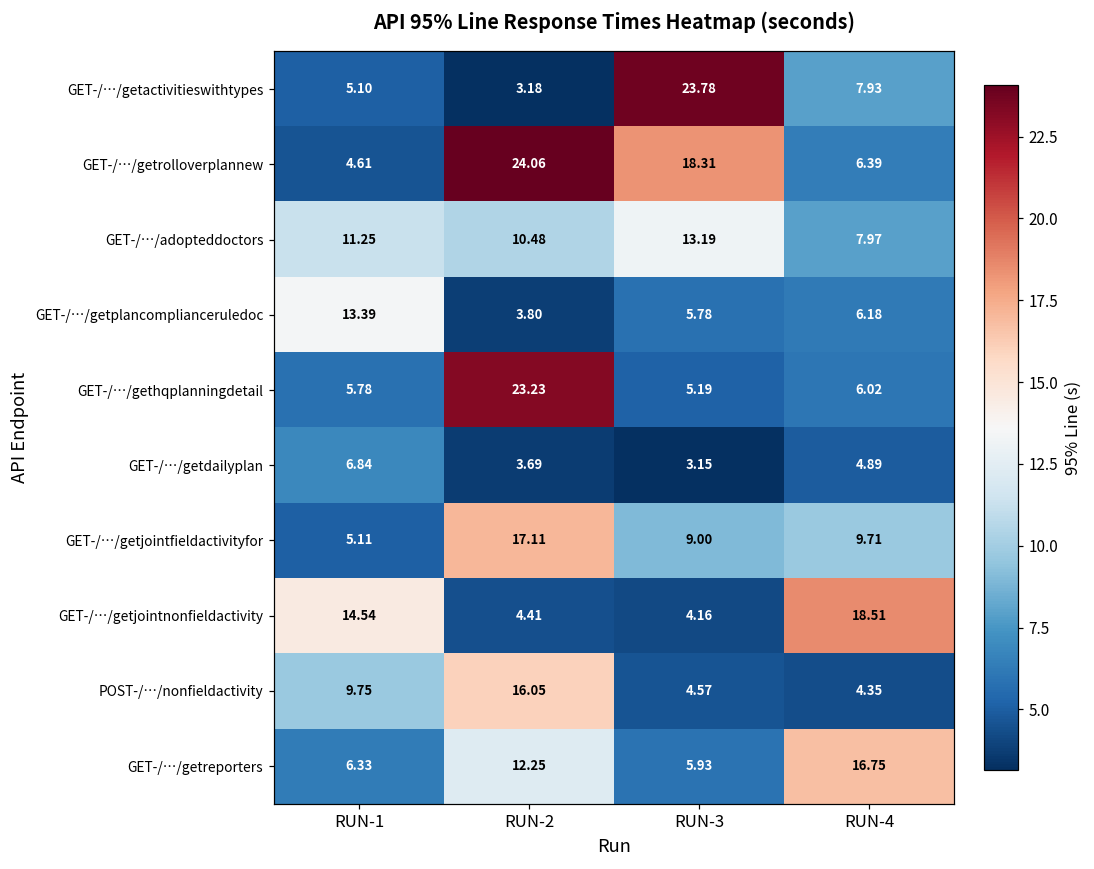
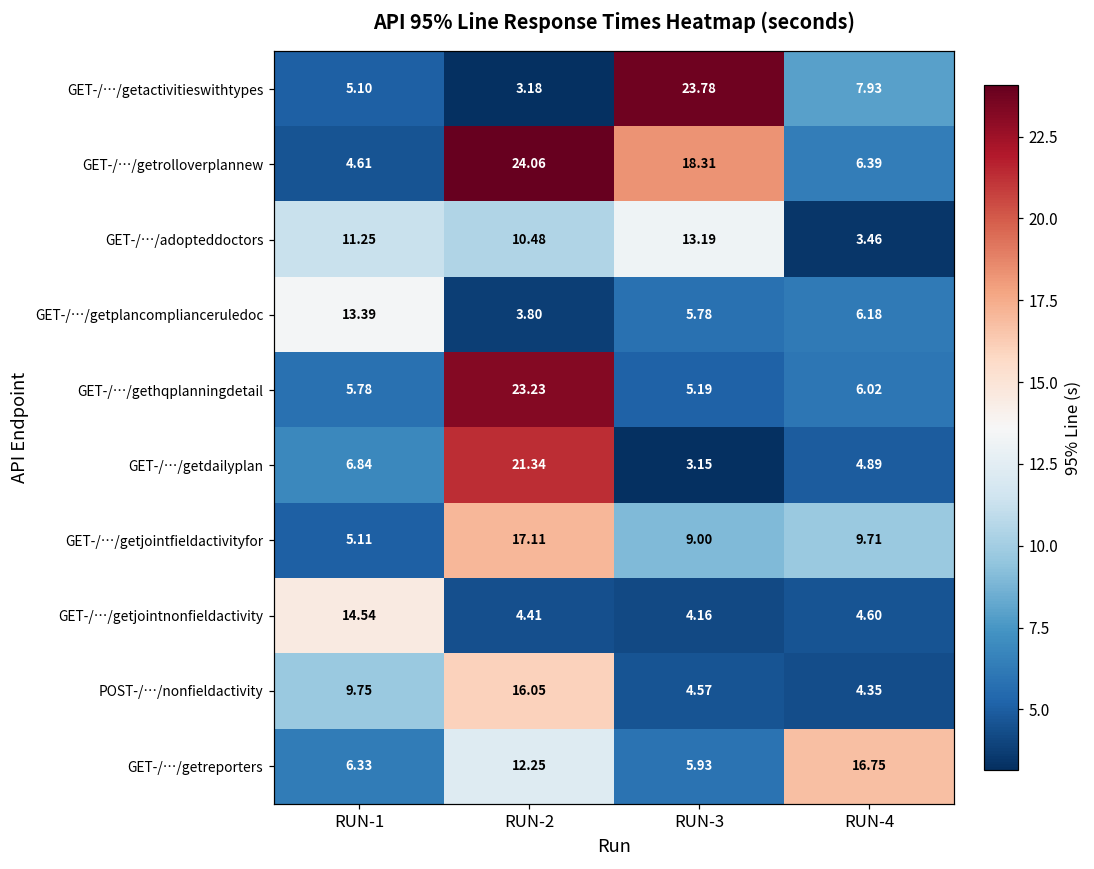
  {
    "GET-/…/getactivitieswithtypes": {
      "RUN-1": 5.10,
      "RUN-2": 3.18,
      "RUN-3": 23.78,
      "RUN-4": 7.93
    },
    "GET-/…/getrolloverplannew": {
      "RUN-1": 4.61,
      "RUN-2": 24.06,
      "RUN-3": 18.31,
      "RUN-4": 6.39
    },
    "GET-/…/adopteddoctors": {
      "RUN-1": 11.25,
      "RUN-2": 10.48,
      "RUN-3": 13.19,
-     "RUN-4": 7.97
+     "RUN-4": 3.46
    },
    "GET-/…/getplancomplianceruledoc": {
      "RUN-1": 13.39,
      "RUN-2": 3.80,
      "RUN-3": 5.78,
      "RUN-4": 6.18
    },
    "GET-/…/gethqplanningdetail": {
      "RUN-1": 5.78,
      "RUN-2": 23.23,
      "RUN-3": 5.19,
      "RUN-4": 6.02
    },
    "GET-/…/getdailyplan": {
      "RUN-1": 6.84,
-     "RUN-2": 3.69,
+     "RUN-2": 21.34,
      "RUN-3": 3.15,
      "RUN-4": 4.89
    },
    "GET-/…/getjointfieldactivityfor": {
      "RUN-1": 5.11,
      "RUN-2": 17.11,
      "RUN-3": 9.00,
      "RUN-4": 9.71
    },
    "GET-/…/getjointnonfieldactivity": {
      "RUN-1": 14.54,
      "RUN-2": 4.41,
      "RUN-3": 4.16,
-     "RUN-4": 18.51
+     "RUN-4": 4.60
    },
    "POST-/…/nonfieldactivity": {
      "RUN-1": 9.75,
      "RUN-2": 16.05,
      "RUN-3": 4.57,
      "RUN-4": 4.35
    },
    "GET-/…/getreporters": {
      "RUN-1": 6.33,
      "RUN-2": 12.25,
      "RUN-3": 5.93,
      "RUN-4": 16.75
    }
  }
